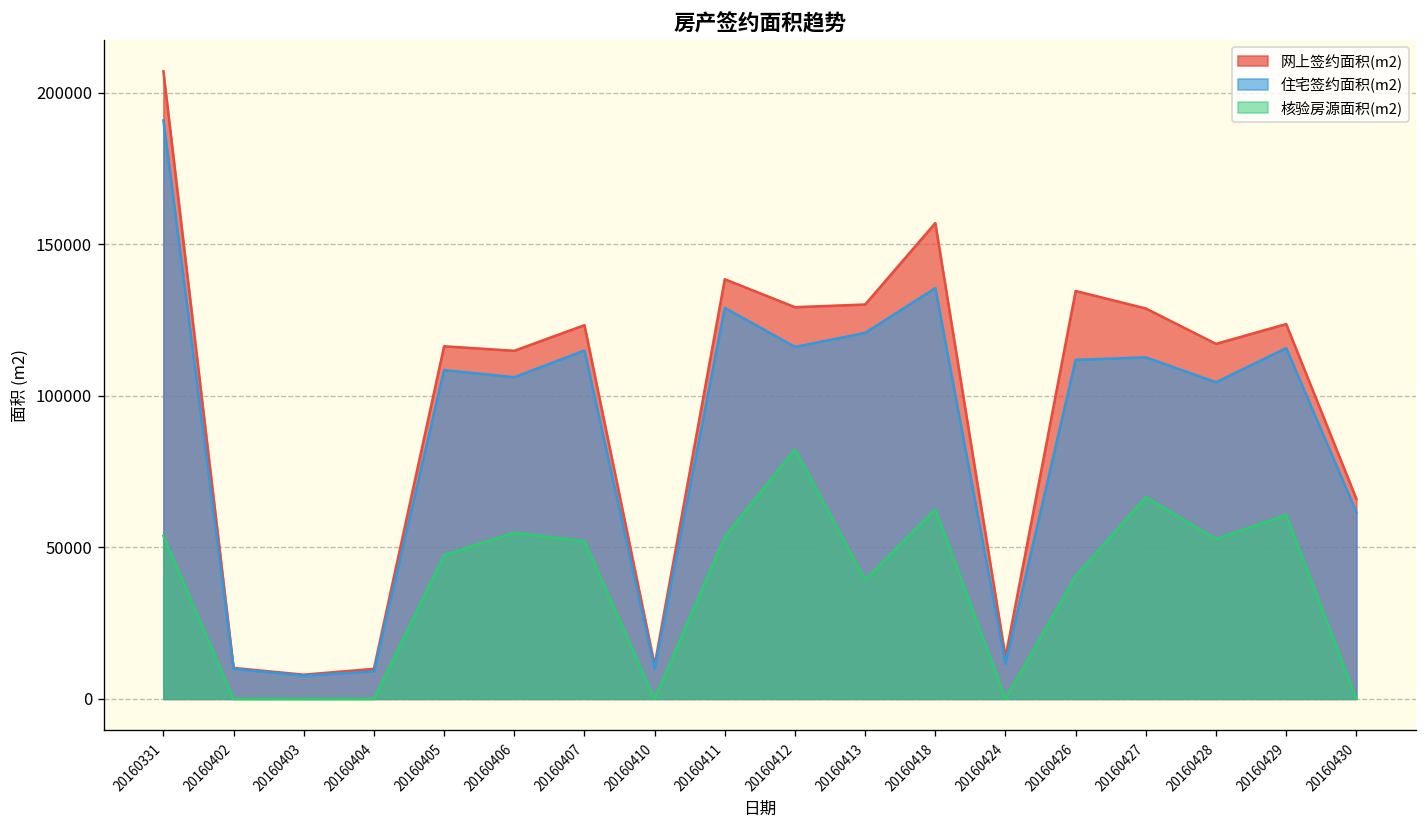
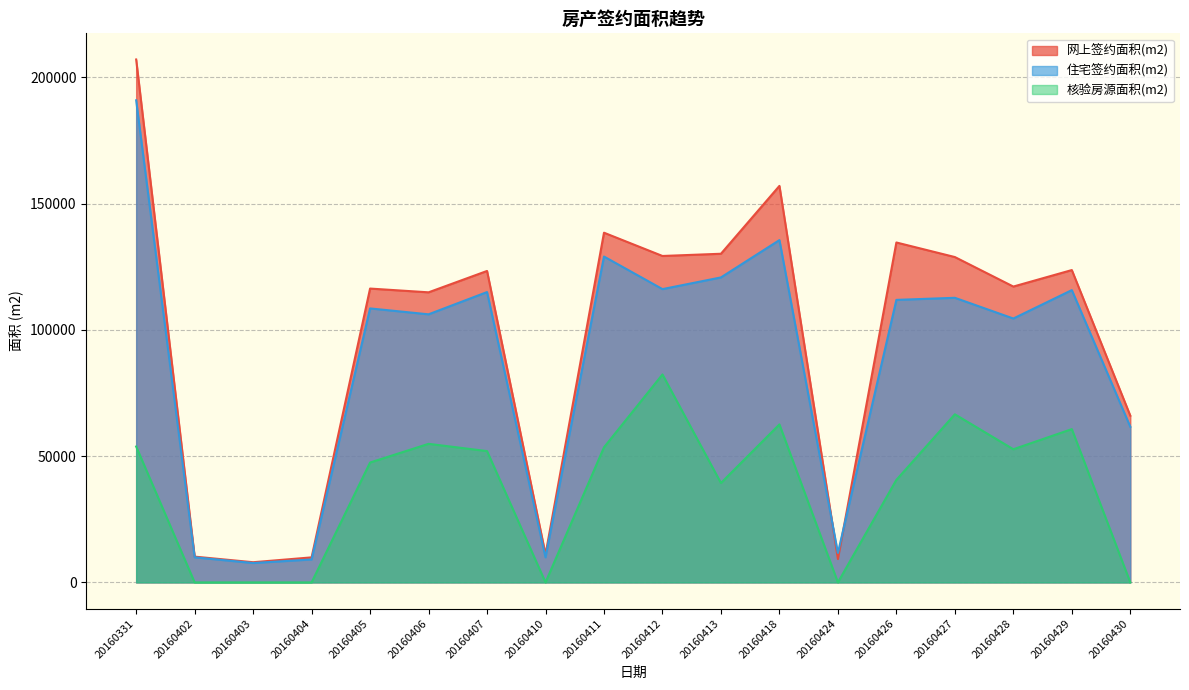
  {
    "网上签约面积(m2)": {
      "20160331": 207000,
      "20160405": 116000,
      "20160406": 115000,
      "20160407": 123000,
      "20160410": 11000,
      "20160411": 138000,
      "20160412": 129000,
      "20160413": 130000,
      "20160418": 157000,
-     "20160424": 14000,
+     "20160424": 9000,
      "20160426": 135000,
      "20160427": 129000,
      "20160428": 117000,
      "20160429": 124000,
      "20160430": 66000
    },
    "住宅签约面积(m2)": {
      "20160331": 191000,
      "20160405": 108000,
      "20160406": 106000,
      "20160407": 115000,
      "20160410": 10000,
      "20160411": 129000,
      "20160412": 116000,
      "20160413": 121000,
      "20160418": 136000,
      "20160424": 12000,
      "20160426": 112000,
      "20160427": 113000,
      "20160428": 104000,
      "20160429": 116000,
      "20160430": 62000
    },
    "核验房源面积(m2)": {
      "20160331": 54000,
      "20160402": 0,
      "20160403": 0,
      "20160404": 0,
      "20160405": 47000,
      "20160406": 55000,
      "20160407": 52000,
      "20160410": 0,
      "20160411": 53000,
      "20160412": 82000,
      "20160413": 39000,
      "20160418": 63000,
      "20160424": 0,
      "20160426": 41000,
      "20160427": 67000,
      "20160428": 53000,
      "20160429": 61000,
      "20160430": 0
    }
  }
